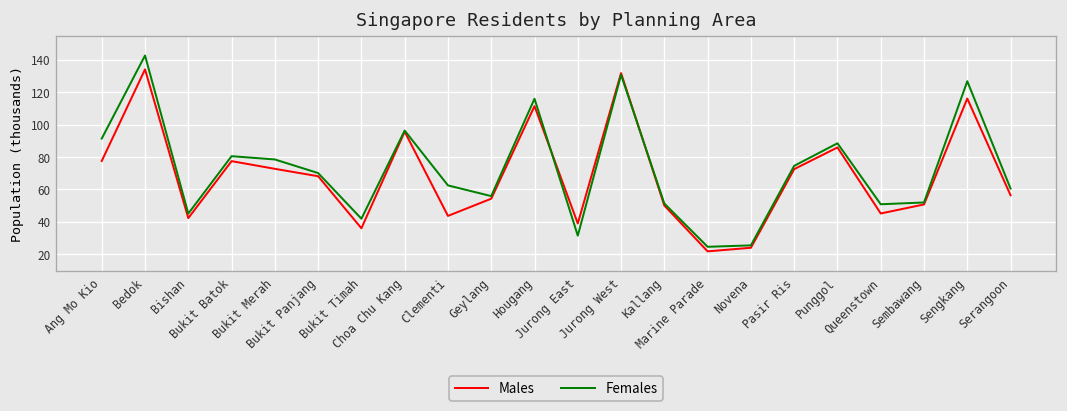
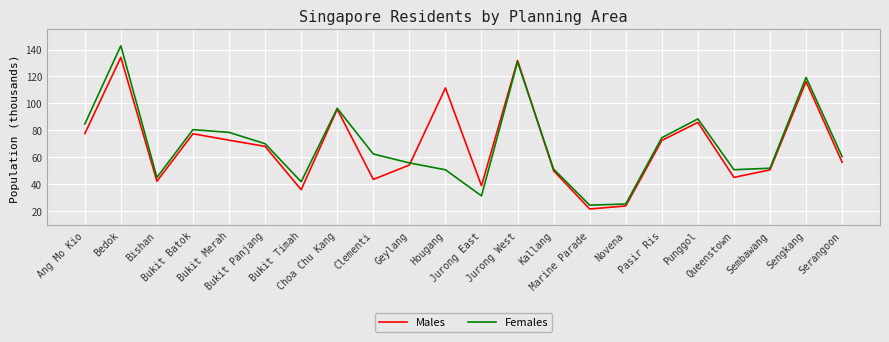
  {
    "Males": {
      "Ang Mo Kio": 78,
      "Bedok": 134,
      "Bishan": 42,
      "Bukit Batok": 77,
      "Bukit Merah": 73,
      "Bukit Panjang": 68,
      "Bukit Timah": 36,
      "Clementi": 44,
      "Hougang": 111,
      "Jurong East": 39,
      "Marine Parade": 22,
      "Pasir Ris": 73,
      "Punggol": 86,
      "Queenstown": 45,
      "Sengkang": 116,
      "Serangoon": 56
    },
    "Females": {
-     "Ang Mo Kio": 91,
+     "Ang Mo Kio": 85,
      "Bedok": 143,
      "Bishan": 45,
      "Bukit Batok": 81,
      "Bukit Merah": 79,
      "Bukit Panjang": 70,
      "Bukit Timah": 42,
      "Clementi": 62,
-     "Hougang": 116,
+     "Hougang": 51,
      "Jurong East": 31,
      "Marine Parade": 25,
      "Pasir Ris": 75,
      "Punggol": 89,
      "Queenstown": 51,
-     "Sengkang": 127,
+     "Sengkang": 119,
      "Serangoon": 61
    }
  }
